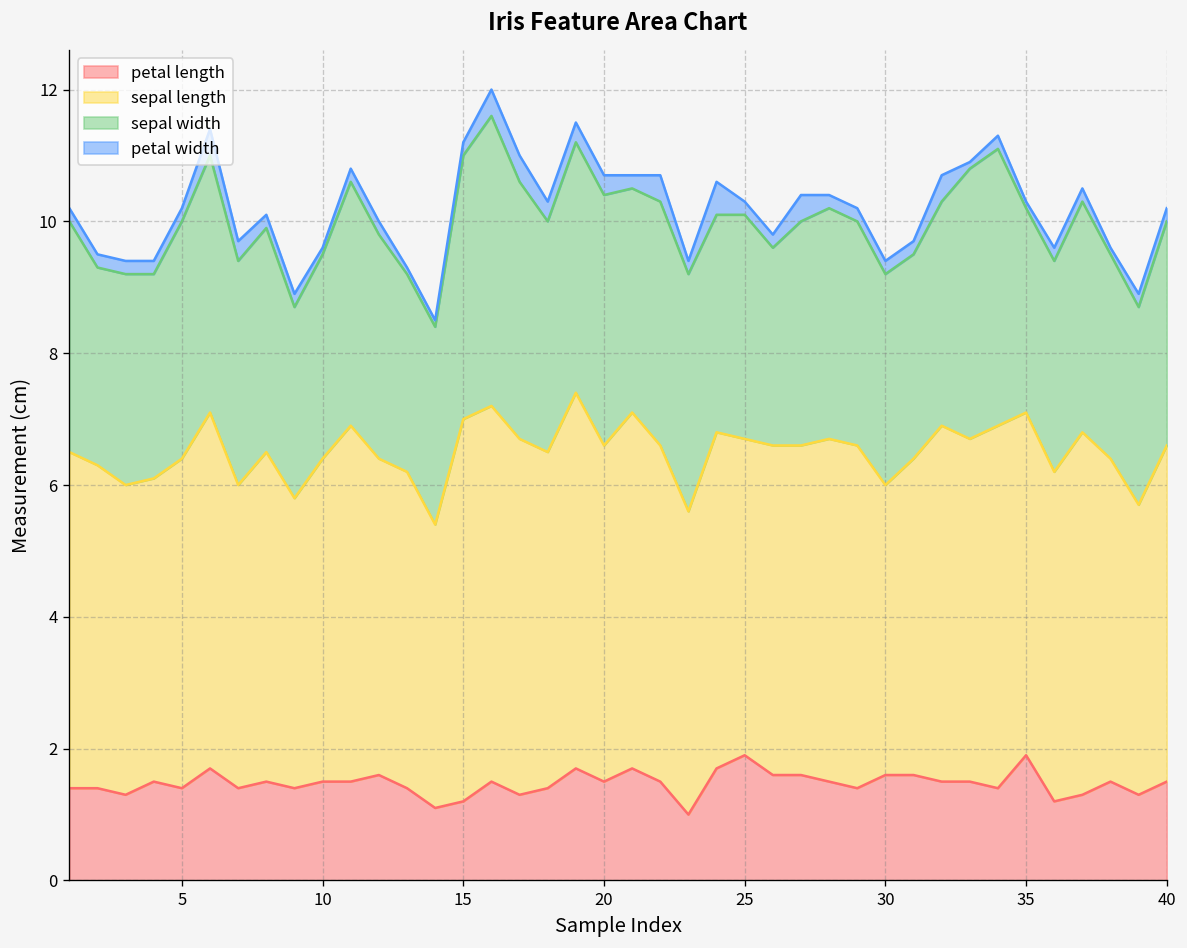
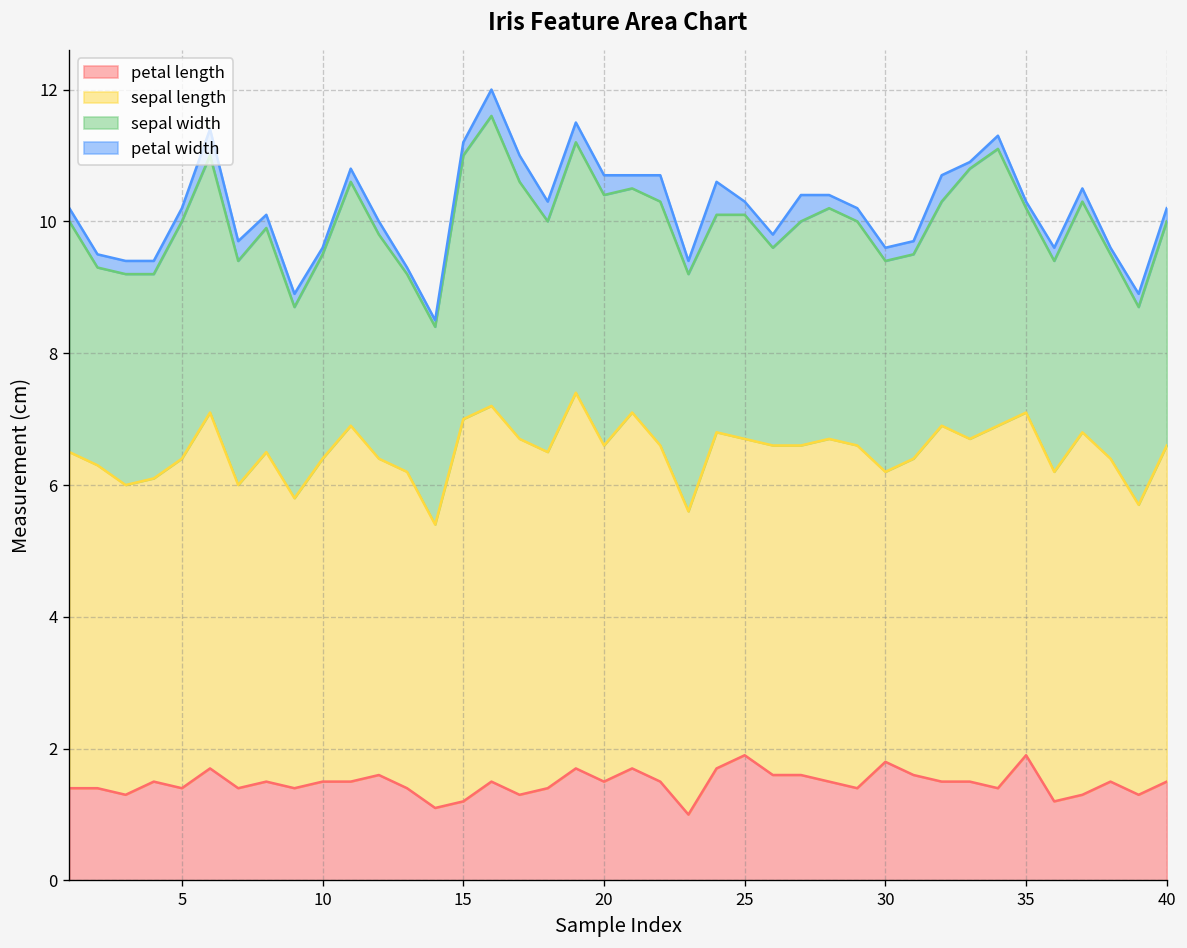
  {
    "petal length": {
      "5": 1.4,
      "10": 1.5,
      "15": 1.2,
      "20": 1.5,
      "25": 1.9,
-     "30": 1.6,
+     "30": 1.8,
      "35": 1.9,
      "40": 1.5
    },
    "sepal length": {
      "5": 5.0,
      "10": 4.9,
      "15": 5.8,
      "20": 5.1,
      "25": 4.8,
      "30": 4.4,
      "35": 5.2,
      "40": 5.1
    },
    "sepal width": {
      "5": 3.6,
      "10": 3.1,
      "15": 4.0,
      "20": 3.8,
      "25": 3.4,
      "30": 3.2,
      "35": 3.1,
      "40": 3.4
    },
    "petal width": {
      "5": 0.2,
      "10": 0.1,
      "15": 0.2,
      "20": 0.3,
      "25": 0.2,
      "30": 0.2,
      "35": 0.1,
      "40": 0.2
    }
  }
